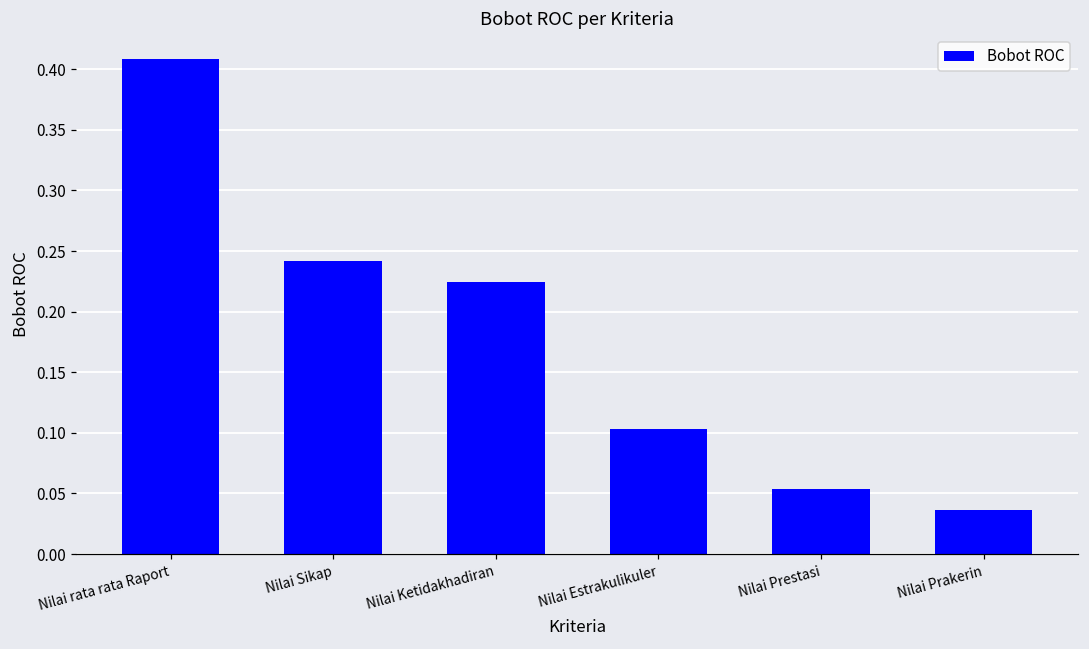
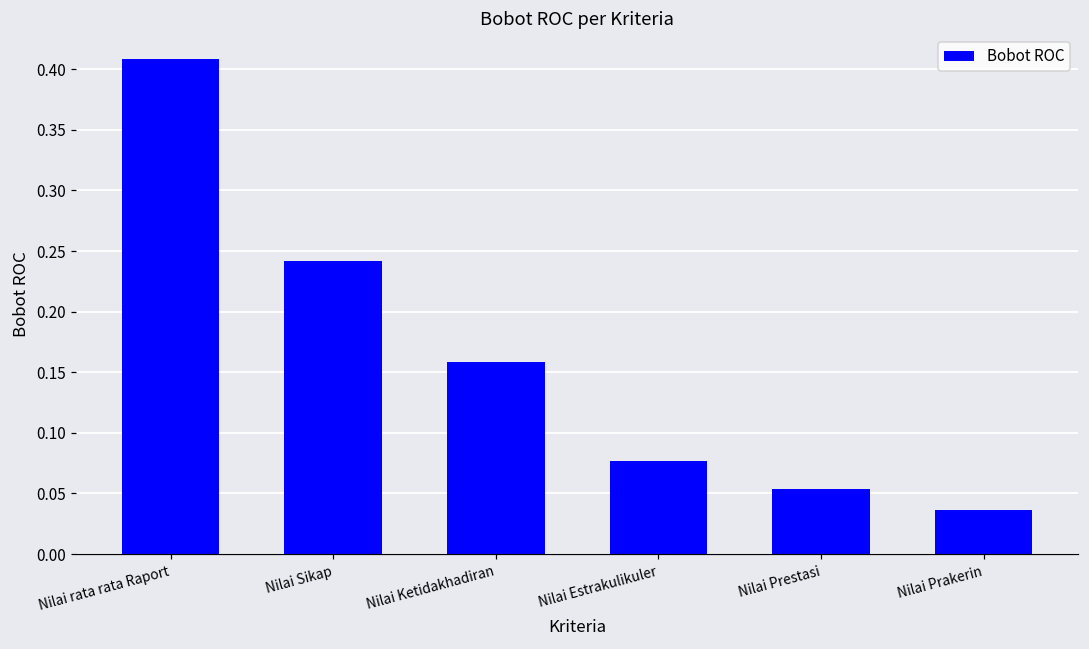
  {
    "Nilai rata rata Raport": 0.408,
    "Nilai Sikap": 0.242,
-   "Nilai Ketidakhadiran": 0.225,
-   "Nilai Estrakulikuler": 0.103,
+   "Nilai Ketidakhadiran": 0.158,
+   "Nilai Estrakulikuler": 0.077,
    "Nilai Prestasi": 0.054,
    "Nilai Prakerin": 0.036
  }
